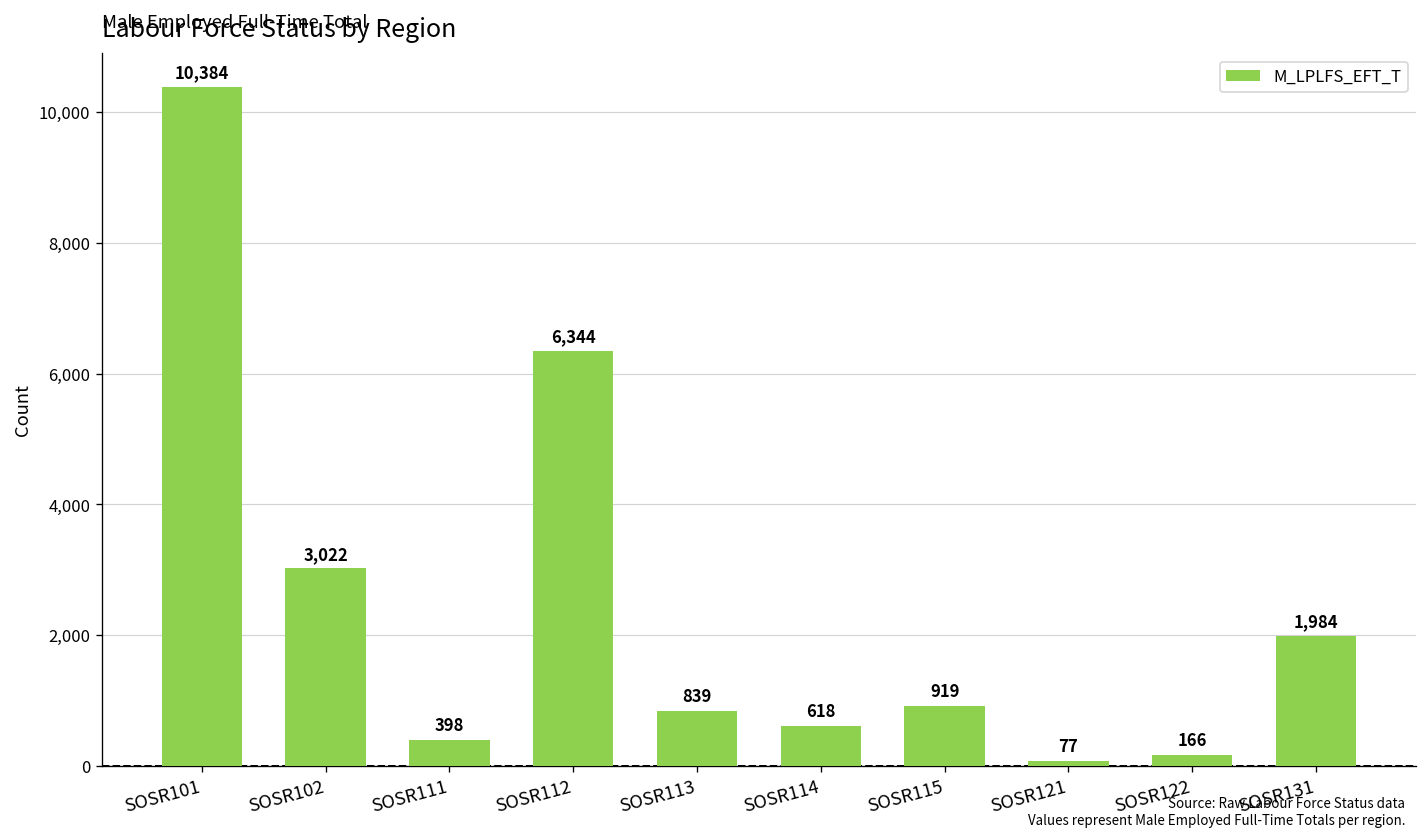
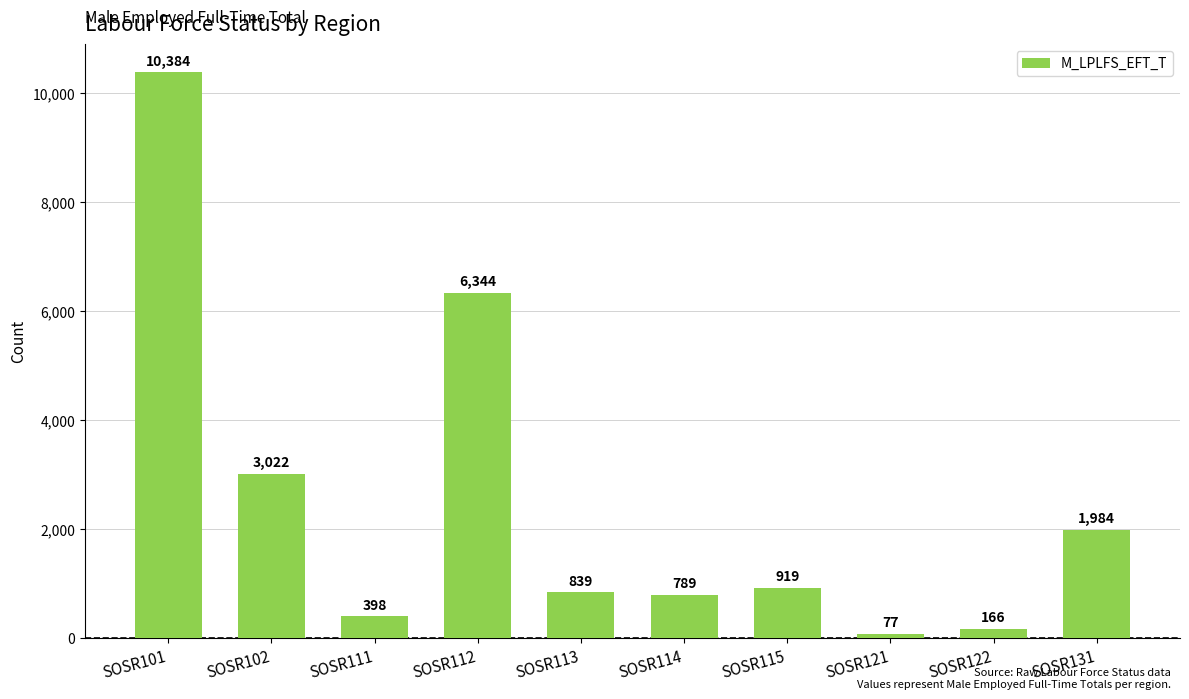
  {
    "SOSR101": "10,384",
    "SOSR102": "3,022",
    "SOSR111": "398",
    "SOSR112": "6,344",
    "SOSR113": "839",
-   "SOSR114": "618",
+   "SOSR114": "789",
    "SOSR115": "919",
    "SOSR121": "77",
    "SOSR122": "166",
    "SOSR131": "1,984"
  }
